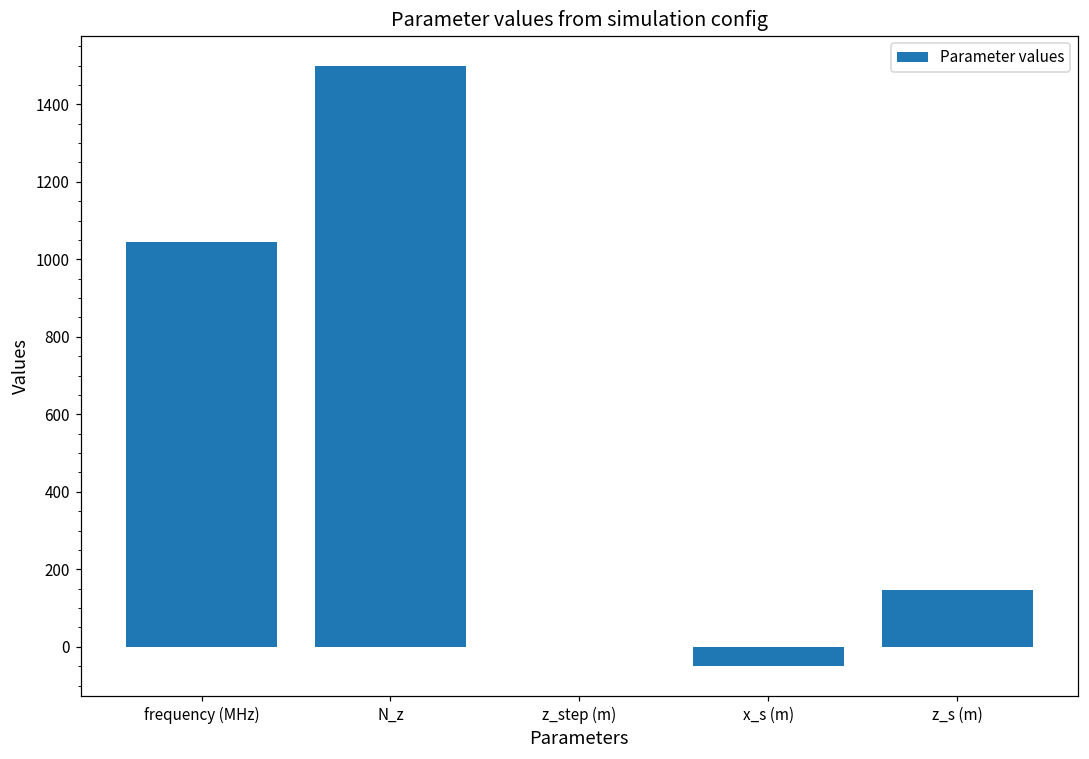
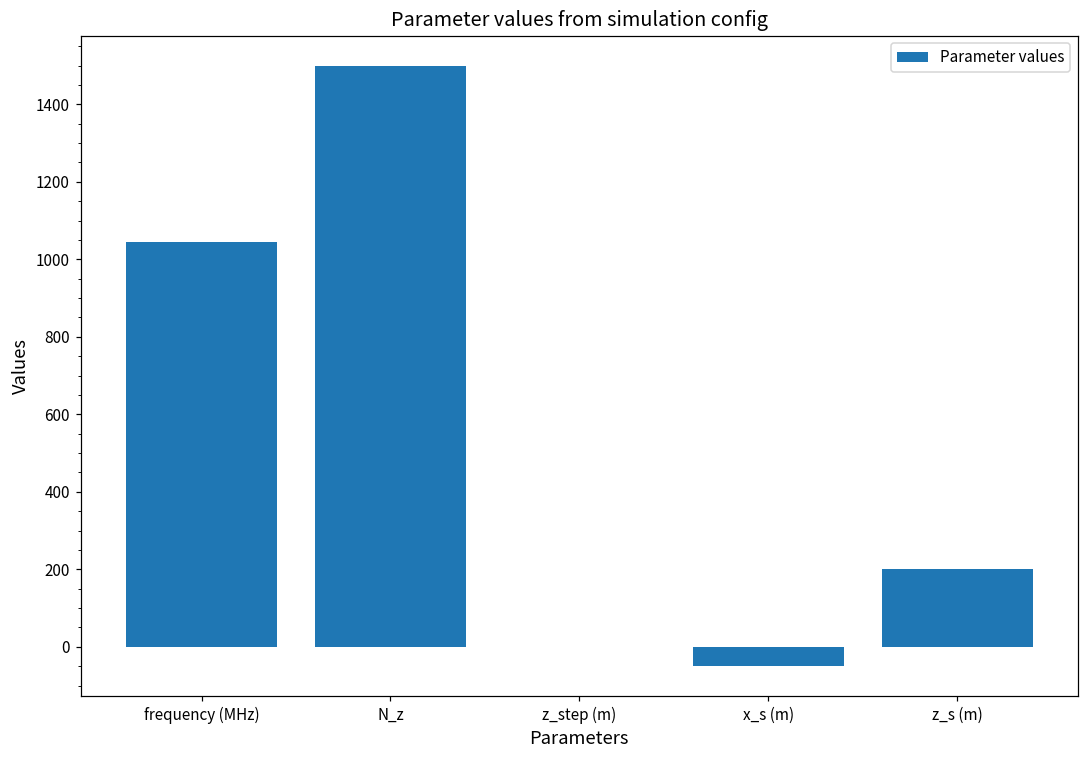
  {
    "frequency (MHz)": 1050,
    "N_z": 1500,
    "x_s (m)": -50,
-   "z_s (m)": 150
+   "z_s (m)": 200
  }
